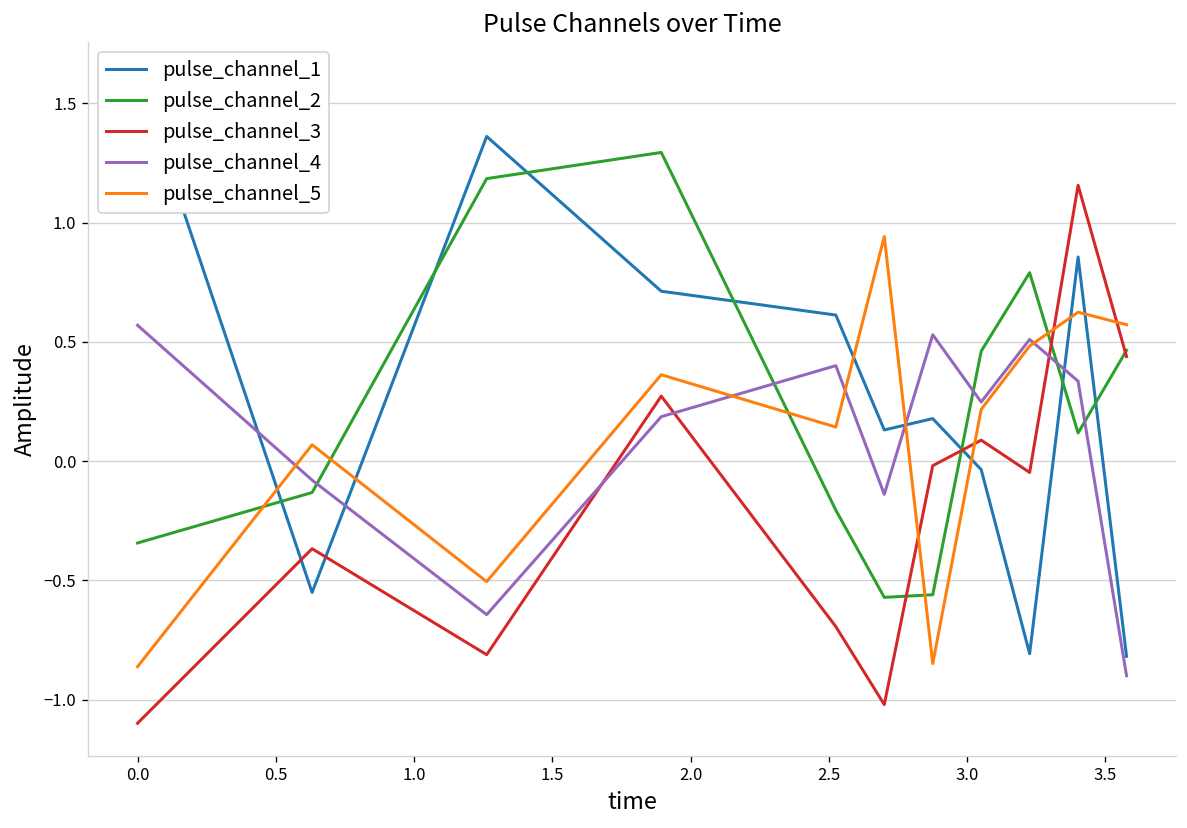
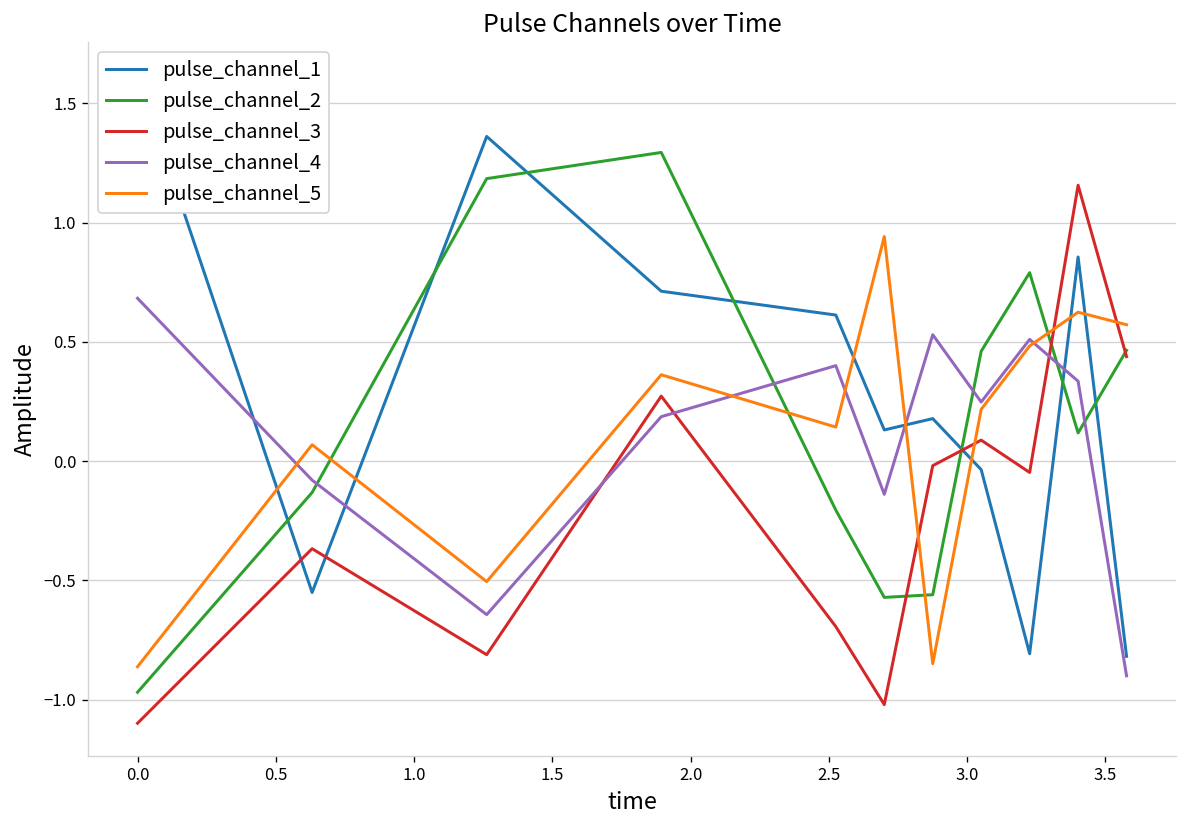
  {
    "pulse_channel_2": {
-     "0.0": -0.34
+     "0.0": -0.97
    },
    "pulse_channel_3": {
      "0.0": -1.10
    },
    "pulse_channel_4": {
-     "0.0": 0.57
+     "0.0": 0.68
    },
    "pulse_channel_5": {
      "0.0": -0.86
    }
  }
